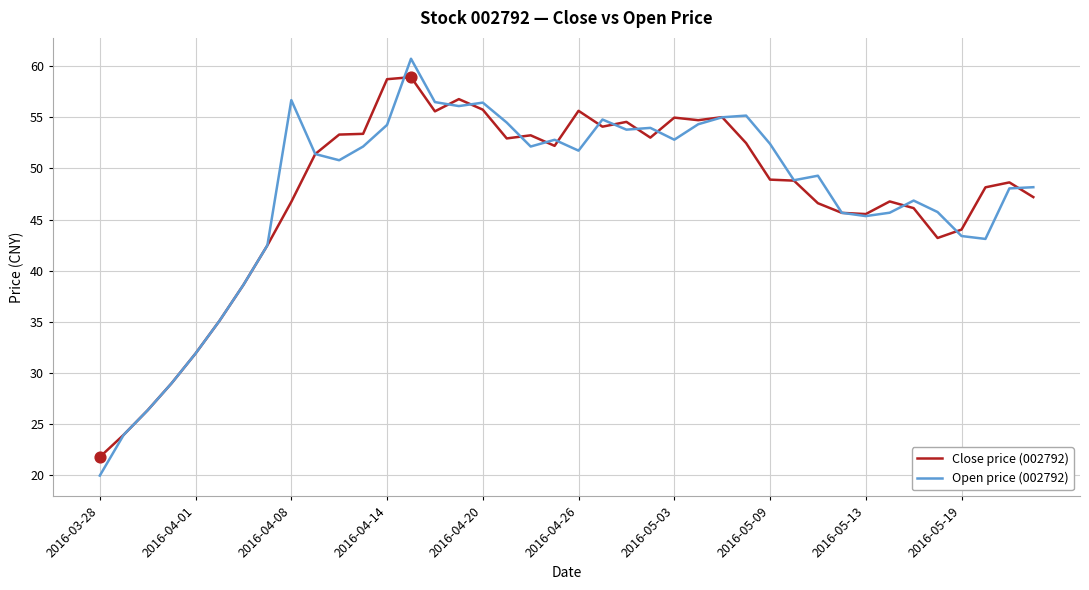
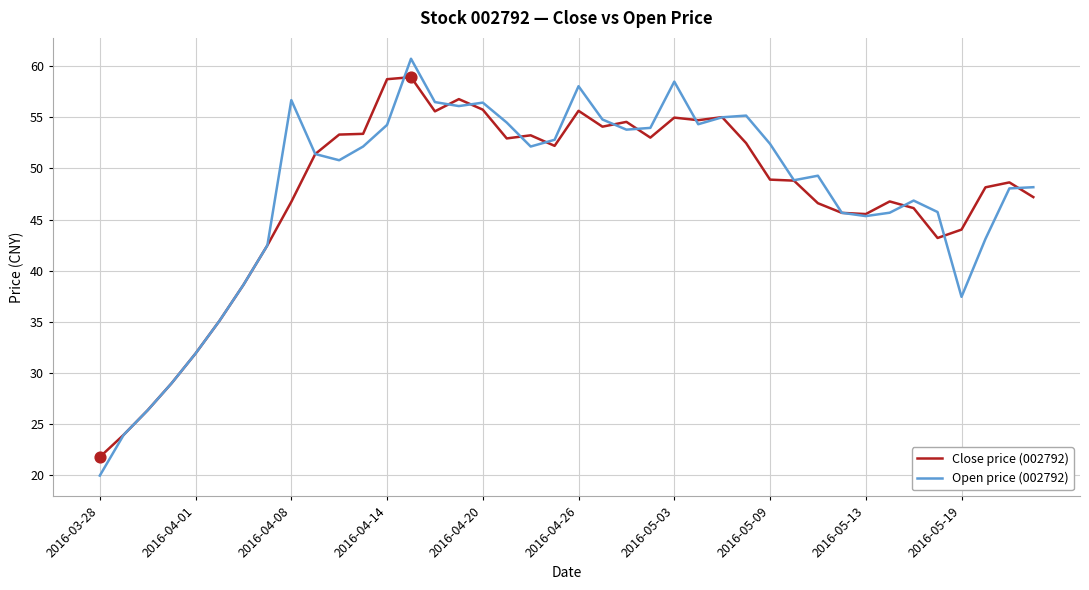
  {
    "Open price (002792)": {
      "2016-03-28": 20.0,
      "2016-04-08": 56.7,
      "2016-04-14": 54.2,
      "2016-04-20": 56.4,
-     "2016-04-26": 51.7,
-     "2016-05-03": 52.8,
+     "2016-04-26": 58.0,
+     "2016-05-03": 58.5,
      "2016-05-09": 52.4,
-     "2016-05-19": 43.4
+     "2016-05-19": 37.4
    }
  }
